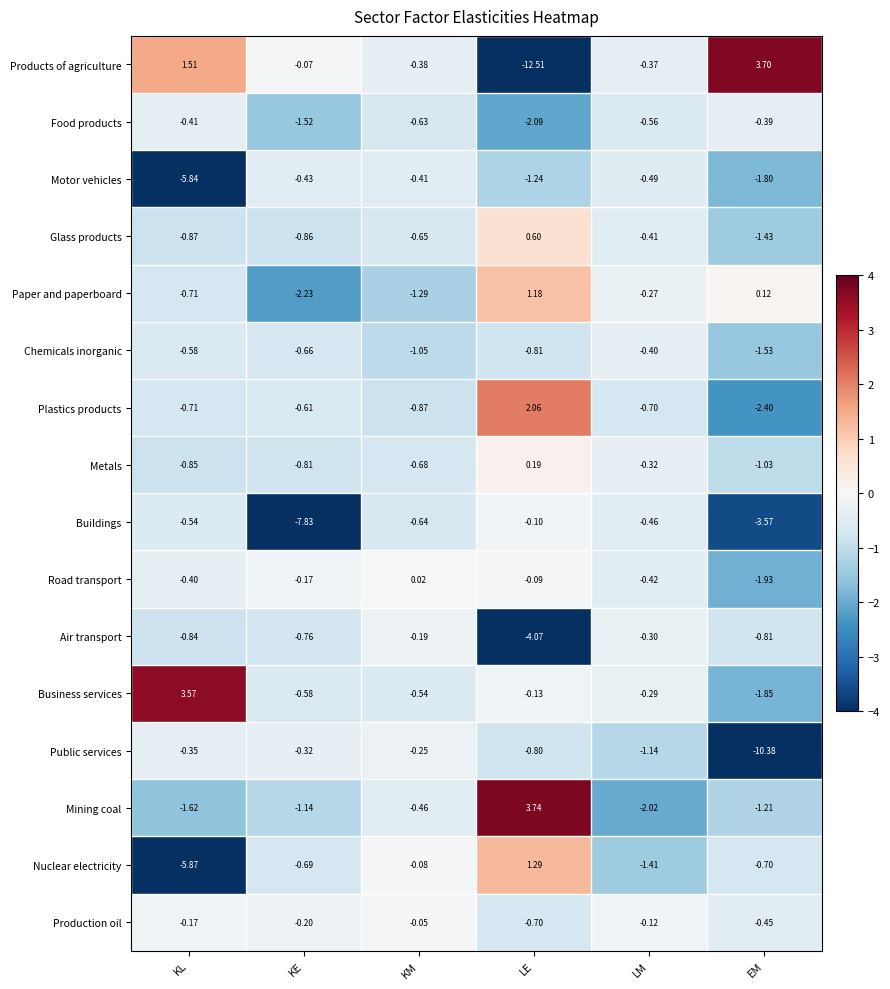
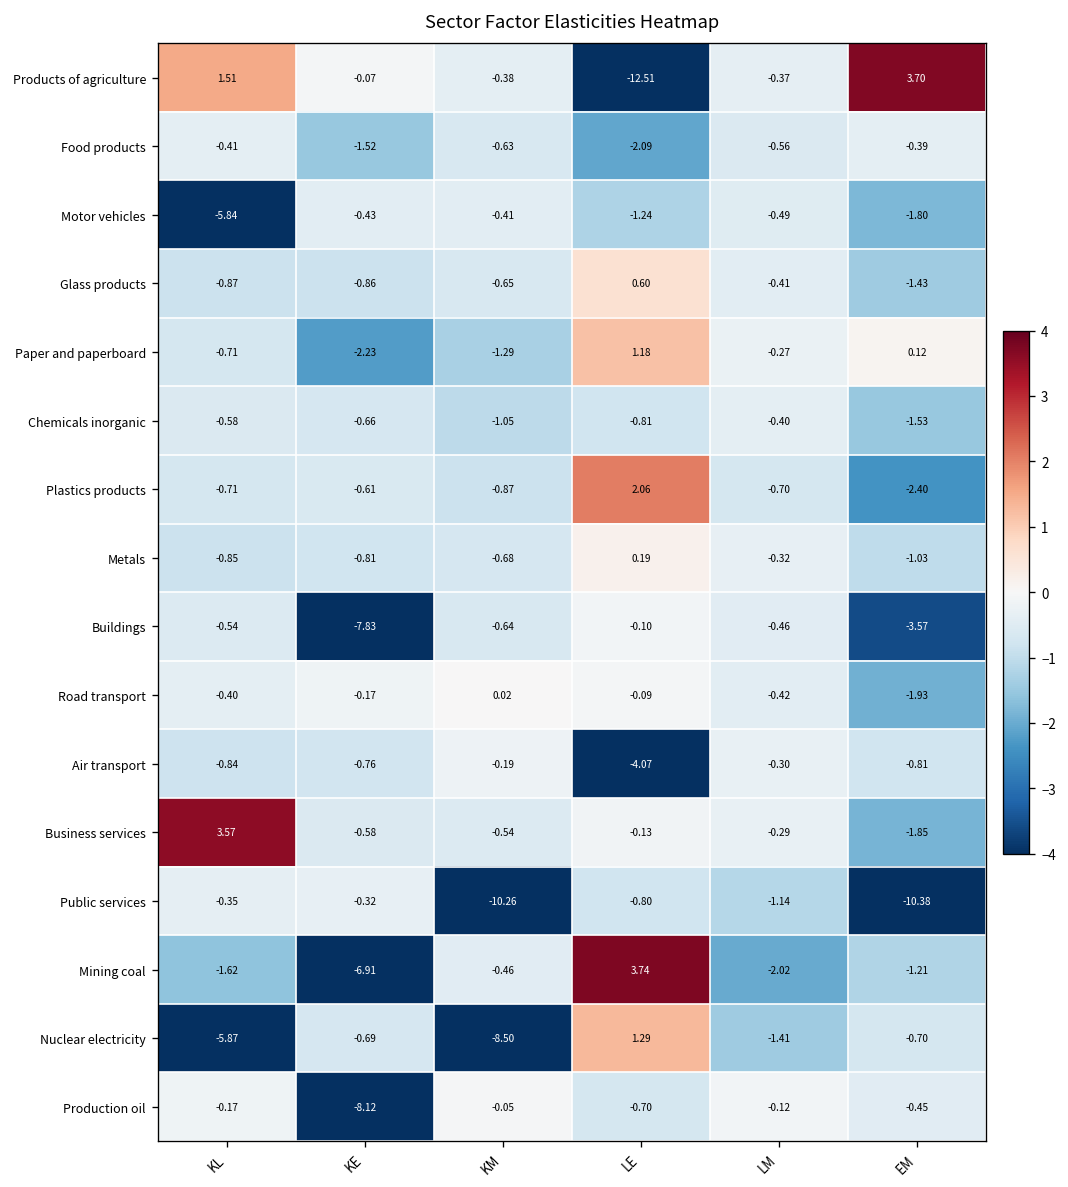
  {
    "Products of agriculture": {
      "KL": 1.51,
      "KE": -0.07,
      "KM": -0.38,
      "LE": -12.51,
      "LM": -0.37,
      "EM": 3.70
    },
    "Food products": {
      "KL": -0.41,
      "KE": -1.52,
      "KM": -0.63,
      "LE": -2.09,
      "LM": -0.56,
      "EM": -0.39
    },
    "Motor vehicles": {
      "KL": -5.84,
      "KE": -0.43,
      "KM": -0.41,
      "LE": -1.24,
      "LM": -0.49,
      "EM": -1.80
    },
    "Glass products": {
      "KL": -0.87,
      "KE": -0.86,
      "KM": -0.65,
      "LE": 0.60,
      "LM": -0.41,
      "EM": -1.43
    },
    "Paper and paperboard": {
      "KL": -0.71,
      "KE": -2.23,
      "KM": -1.29,
      "LE": 1.18,
      "LM": -0.27,
      "EM": 0.12
    },
    "Chemicals inorganic": {
      "KL": -0.58,
      "KE": -0.66,
      "KM": -1.05,
      "LE": -0.81,
      "LM": -0.40,
      "EM": -1.53
    },
    "Plastics products": {
      "KL": -0.71,
      "KE": -0.61,
      "KM": -0.87,
      "LE": 2.06,
      "LM": -0.70,
      "EM": -2.40
    },
    "Metals": {
      "KL": -0.85,
      "KE": -0.81,
      "KM": -0.68,
      "LE": 0.19,
      "LM": -0.32,
      "EM": -1.03
    },
    "Buildings": {
      "KL": -0.54,
      "KE": -7.83,
      "KM": -0.64,
      "LE": -0.10,
      "LM": -0.46,
      "EM": -3.57
    },
    "Road transport": {
      "KL": -0.40,
      "KE": -0.17,
      "KM": 0.02,
      "LE": -0.09,
      "LM": -0.42,
      "EM": -1.93
    },
    "Air transport": {
      "KL": -0.84,
      "KE": -0.76,
      "KM": -0.19,
      "LE": -4.07,
      "LM": -0.30,
      "EM": -0.81
    },
    "Business services": {
      "KL": 3.57,
      "KE": -0.58,
      "KM": -0.54,
      "LE": -0.13,
      "LM": -0.29,
      "EM": -1.85
    },
    "Public services": {
      "KL": -0.35,
      "KE": -0.32,
-     "KM": -0.25,
+     "KM": -10.26,
      "LE": -0.80,
      "LM": -1.14,
      "EM": -10.38
    },
    "Mining coal": {
      "KL": -1.62,
-     "KE": -1.14,
+     "KE": -6.91,
      "KM": -0.46,
      "LE": 3.74,
      "LM": -2.02,
      "EM": -1.21
    },
    "Nuclear electricity": {
      "KL": -5.87,
      "KE": -0.69,
-     "KM": -0.08,
+     "KM": -8.50,
      "LE": 1.29,
      "LM": -1.41,
      "EM": -0.70
    },
    "Production oil": {
      "KL": -0.17,
-     "KE": -0.20,
+     "KE": -8.12,
      "KM": -0.05,
      "LE": -0.70,
      "LM": -0.12,
      "EM": -0.45
    }
  }
